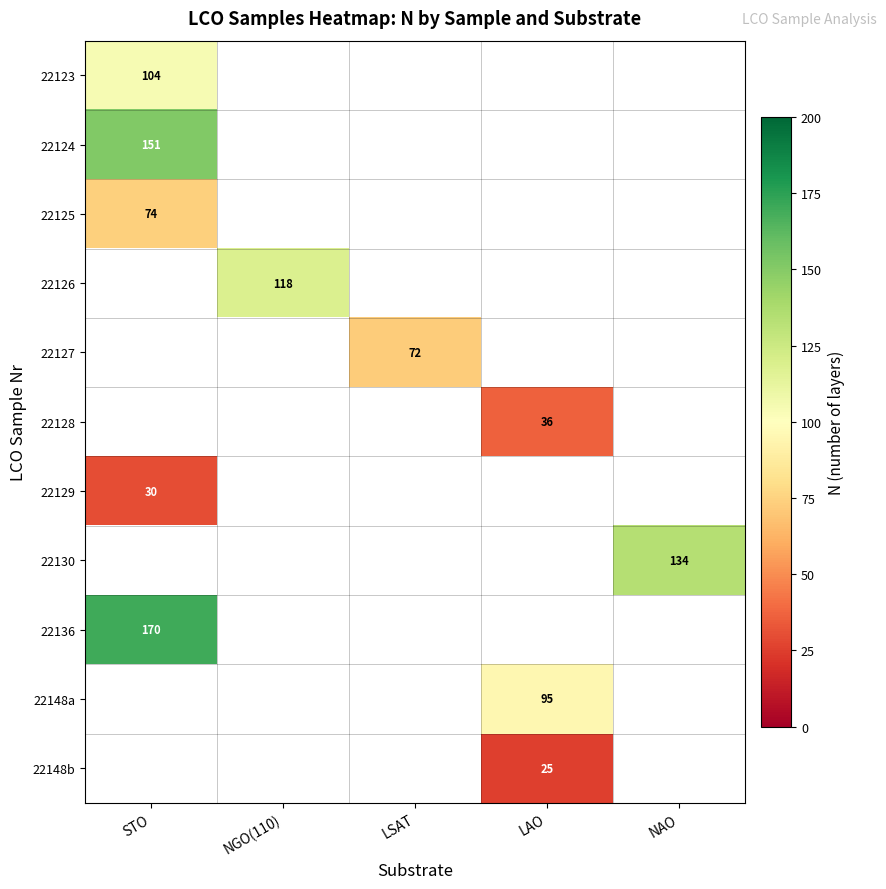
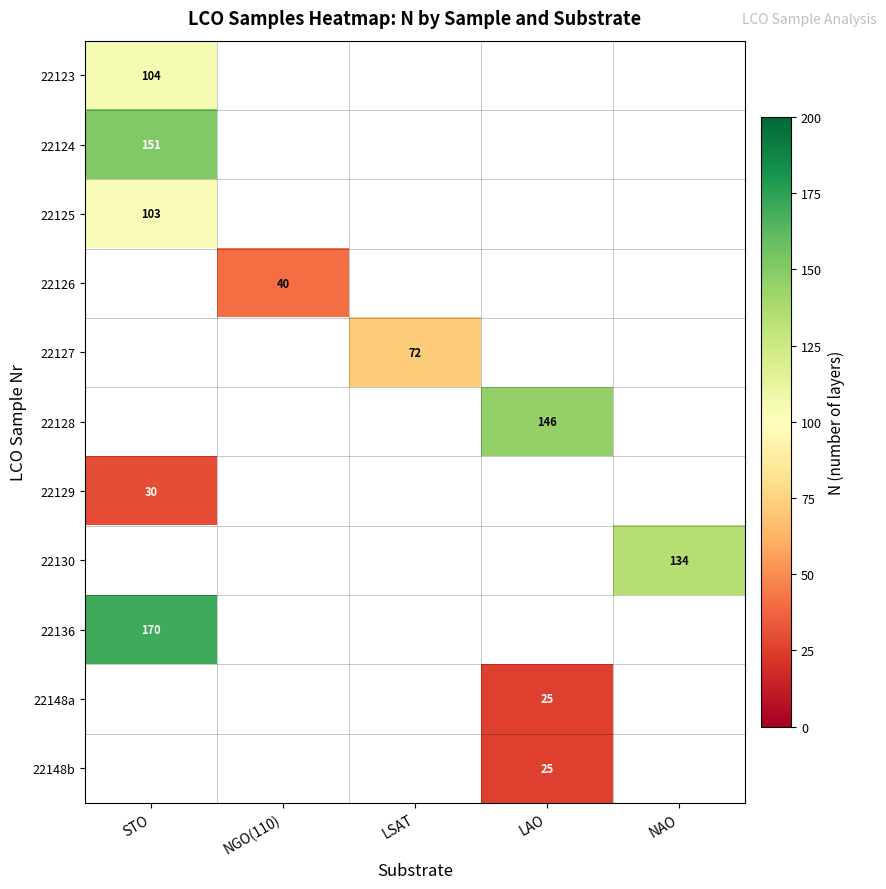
  {
    "22123": {
      "STO": 104
    },
    "22124": {
      "STO": 151
    },
    "22125": {
-     "STO": 74
+     "STO": 103
    },
    "22126": {
-     "NGO(110)": 118
+     "NGO(110)": 40
    },
    "22127": {
      "LSAT": 72
    },
    "22128": {
-     "LAO": 36
+     "LAO": 146
    },
    "22129": {
      "STO": 30
    },
    "22130": {
      "NAO": 134
    },
    "22136": {
      "STO": 170
    },
    "22148a": {
-     "LAO": 95
+     "LAO": 25
    },
    "22148b": {
      "LAO": 25
    }
  }
